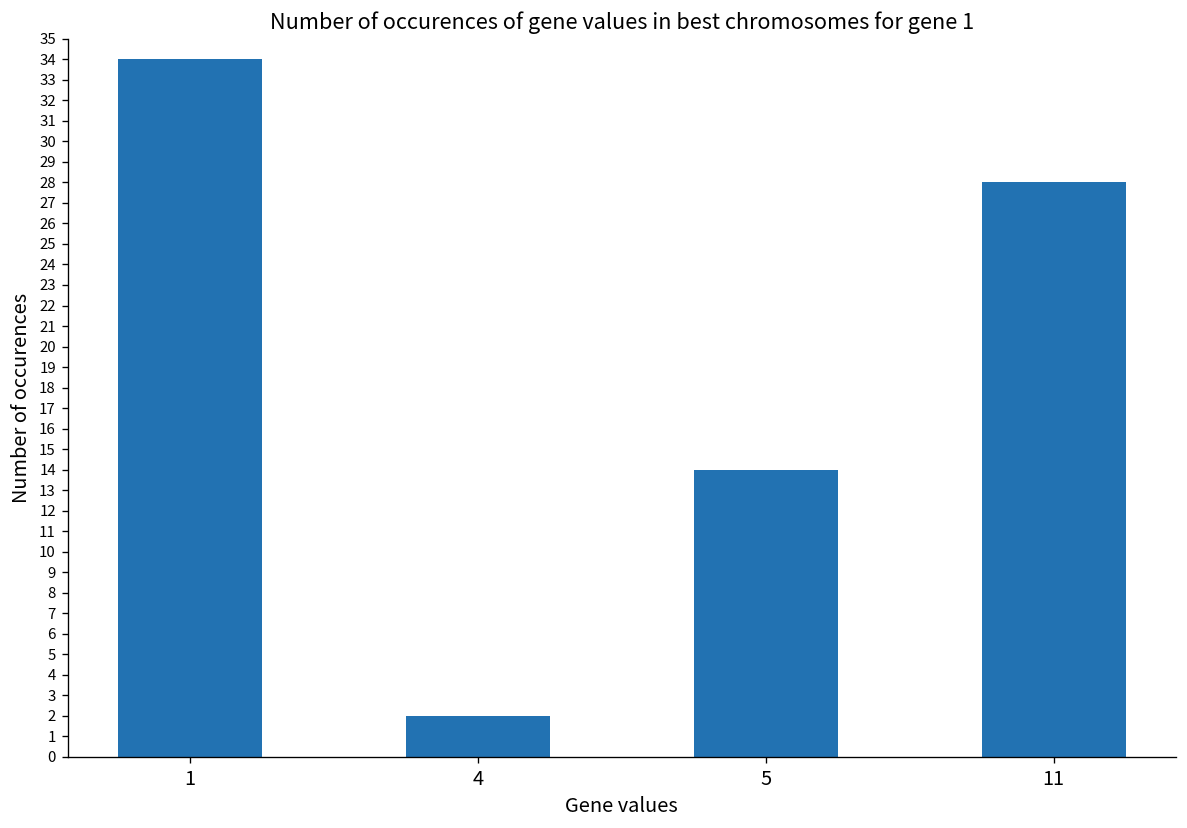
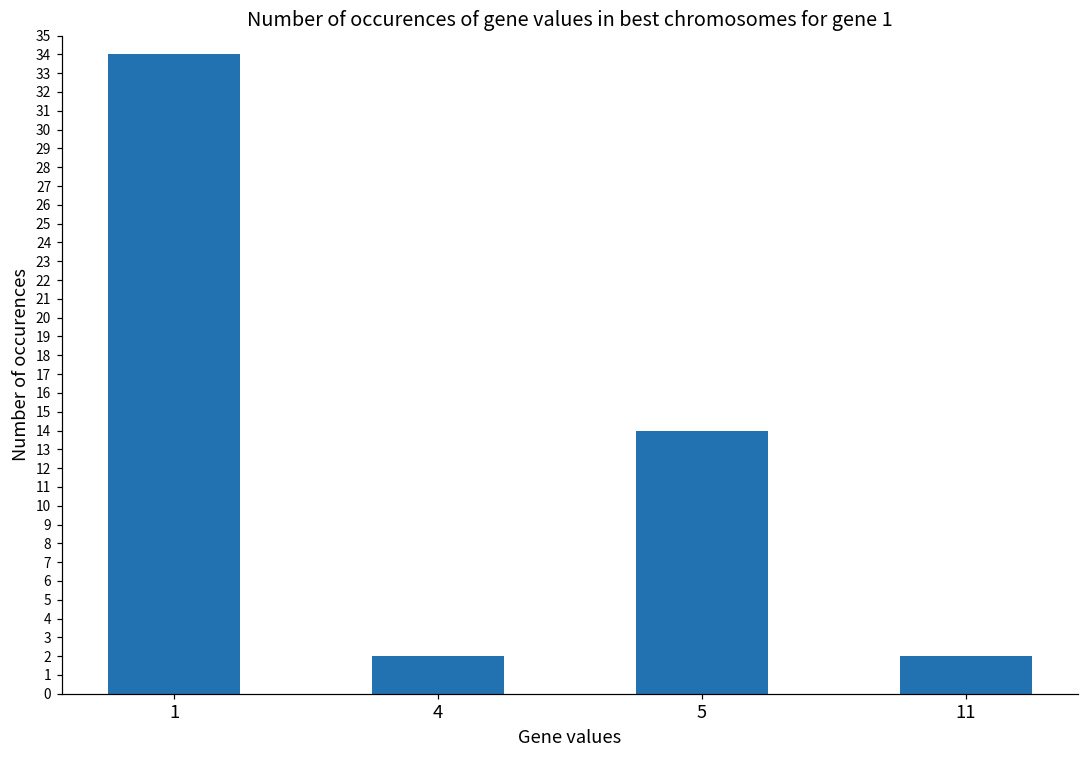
  {
    "1": 34,
    "4": 2,
    "5": 14,
-   "11": 28
+   "11": 2
  }
